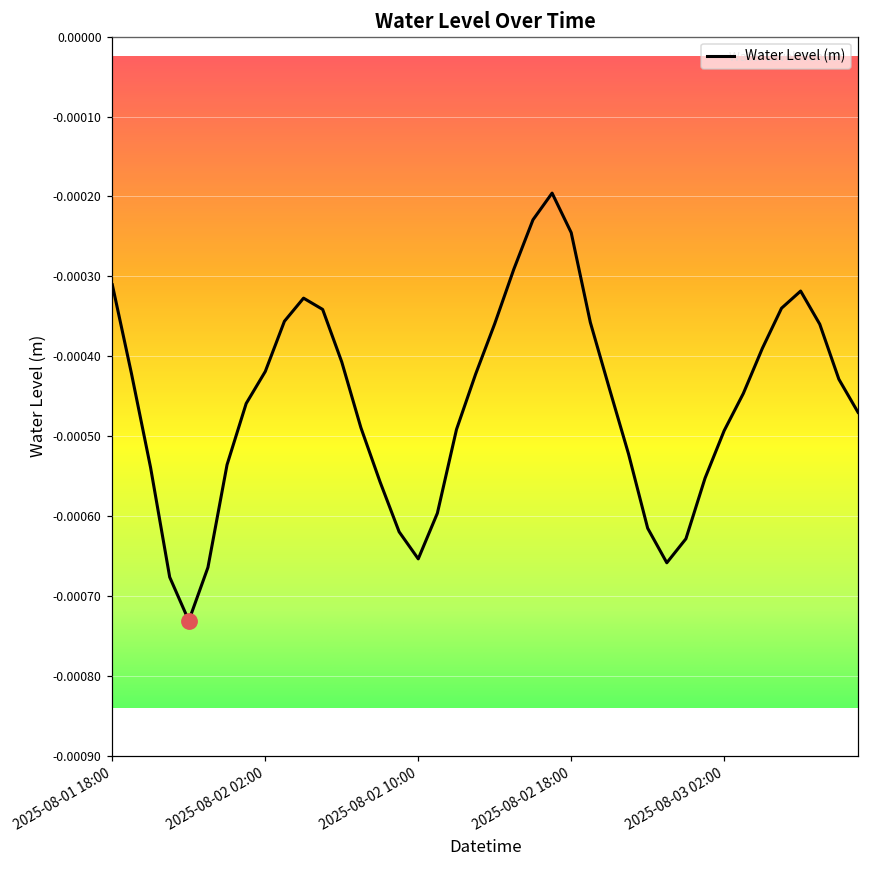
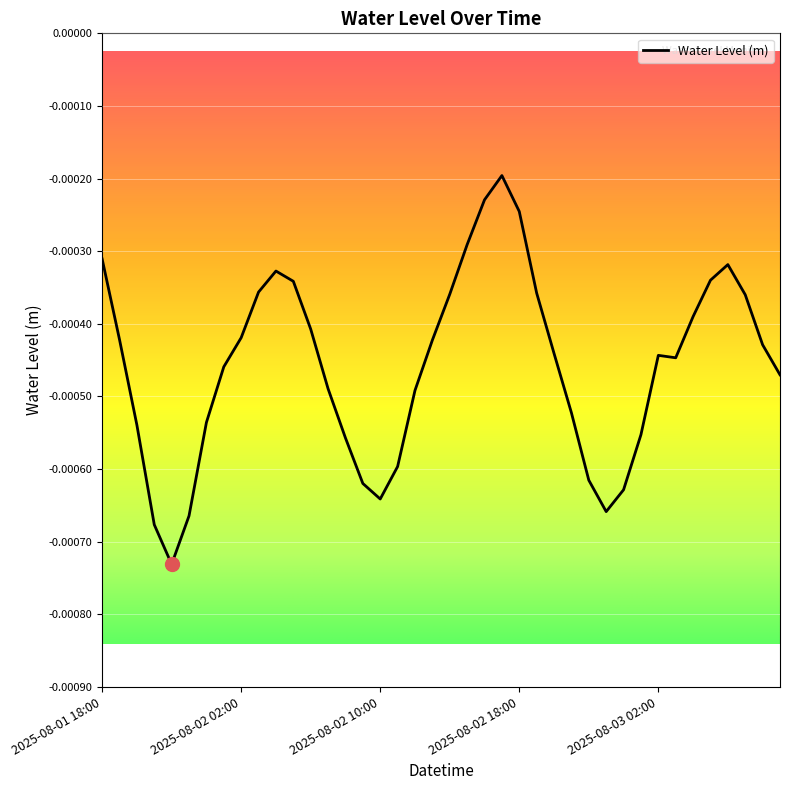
  {
    "Water Level (m)": {
      "2025-08-01 18:00": -0.00031,
      "2025-08-02 02:00": -0.00042,
-     "2025-08-02 10:00": -0.00065,
+     "2025-08-02 10:00": -0.00064,
      "2025-08-02 18:00": -0.00025,
-     "2025-08-03 02:00": -0.00049
+     "2025-08-03 02:00": -0.00044
    }
  }
